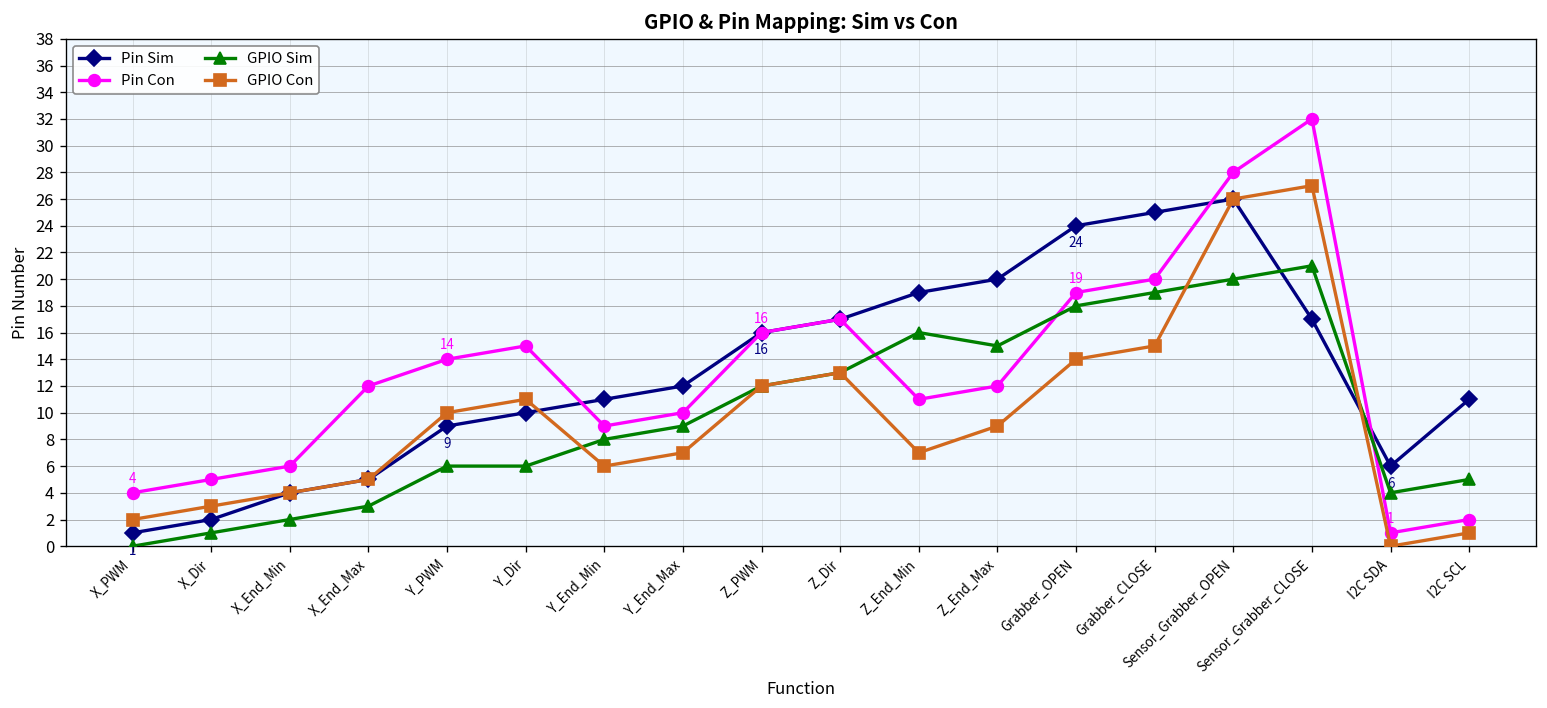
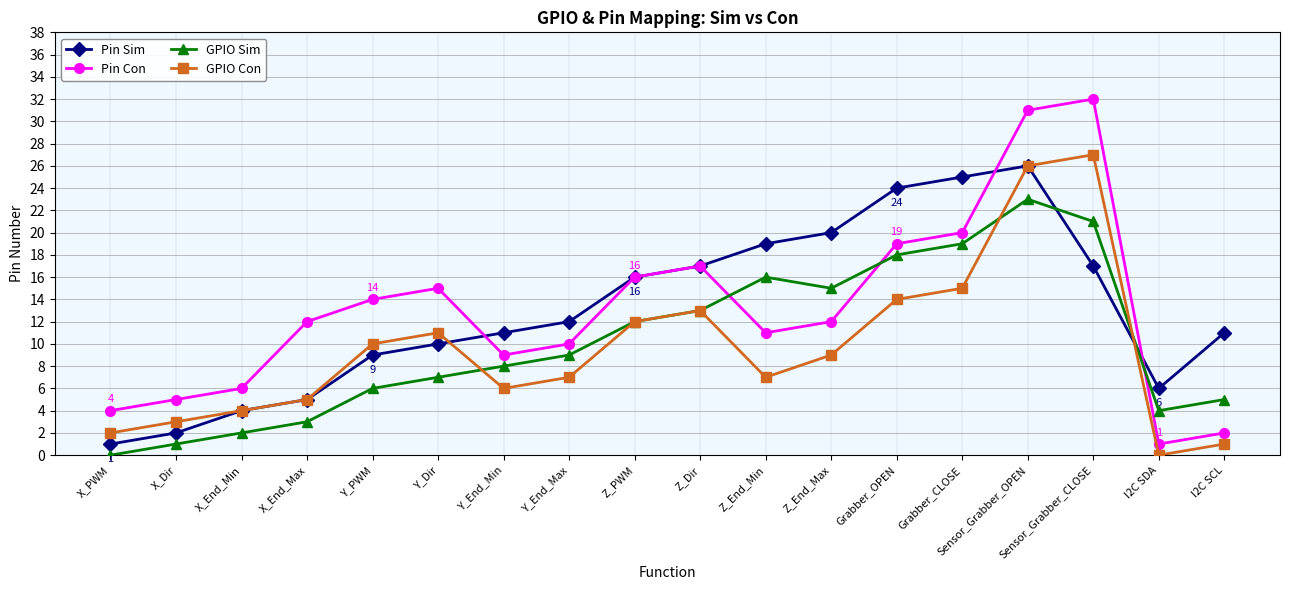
  {
    "Pin Sim": {
      "Y_PWM": 9,
      "Grabber_OPEN": 24,
      "I2C SDA": 6
    },
    "Pin Con": {
      "X_Dir": 5,
      "X_End_Min": 6,
      "X_End_Max": 12,
      "Y_Dir": 15,
      "Y_End_Min": 9,
      "Y_End_Max": 10,
      "Z_End_Min": 11,
      "Z_End_Max": 12,
      "Grabber_CLOSE": 20,
-     "Sensor_Grabber_OPEN": 28,
+     "Sensor_Grabber_OPEN": 31,
      "Sensor_Grabber_CLOSE": 32,
      "I2C SCL": 2
    },
    "GPIO Sim": {
      "X_Dir": 1,
      "X_End_Min": 2,
      "X_End_Max": 3,
      "Y_PWM": 6,
-     "Y_Dir": 6,
+     "Y_Dir": 7,
      "Y_End_Min": 8,
      "Y_End_Max": 9,
      "Z_End_Min": 16,
      "Z_End_Max": 15,
      "Grabber_OPEN": 18,
      "Grabber_CLOSE": 19,
-     "Sensor_Grabber_OPEN": 20,
+     "Sensor_Grabber_OPEN": 23,
      "Sensor_Grabber_CLOSE": 21,
      "I2C SCL": 5
    },
    "GPIO Con": {
      "X_PWM": 2,
      "X_Dir": 3,
      "Y_PWM": 10,
      "Y_Dir": 11,
      "Y_End_Min": 6,
      "Y_End_Max": 7,
      "Z_End_Min": 7,
      "Z_End_Max": 9,
      "Grabber_OPEN": 14,
      "Grabber_CLOSE": 15,
      "Sensor_Grabber_CLOSE": 27,
      "I2C SDA": 0,
      "I2C SCL": 1
    }
  }
